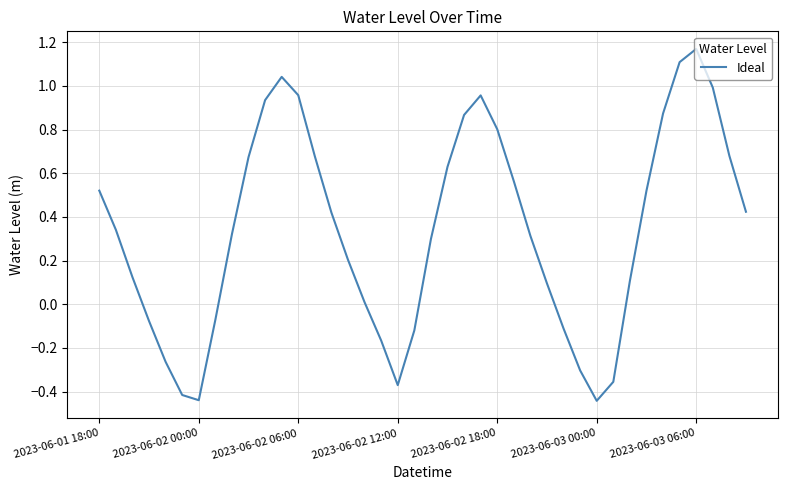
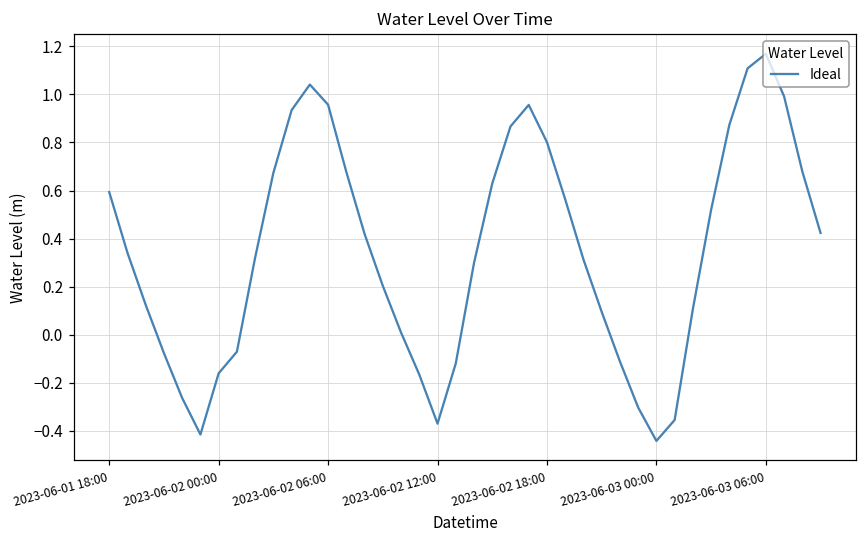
  {
-   "2023-06-01 18:00": 0.52,
-   "2023-06-02 00:00": -0.44,
+   "2023-06-01 18:00": 0.59,
+   "2023-06-02 00:00": -0.16,
    "2023-06-02 06:00": 0.96,
    "2023-06-02 12:00": -0.37,
    "2023-06-02 18:00": 0.80,
    "2023-06-03 00:00": -0.44
  }
